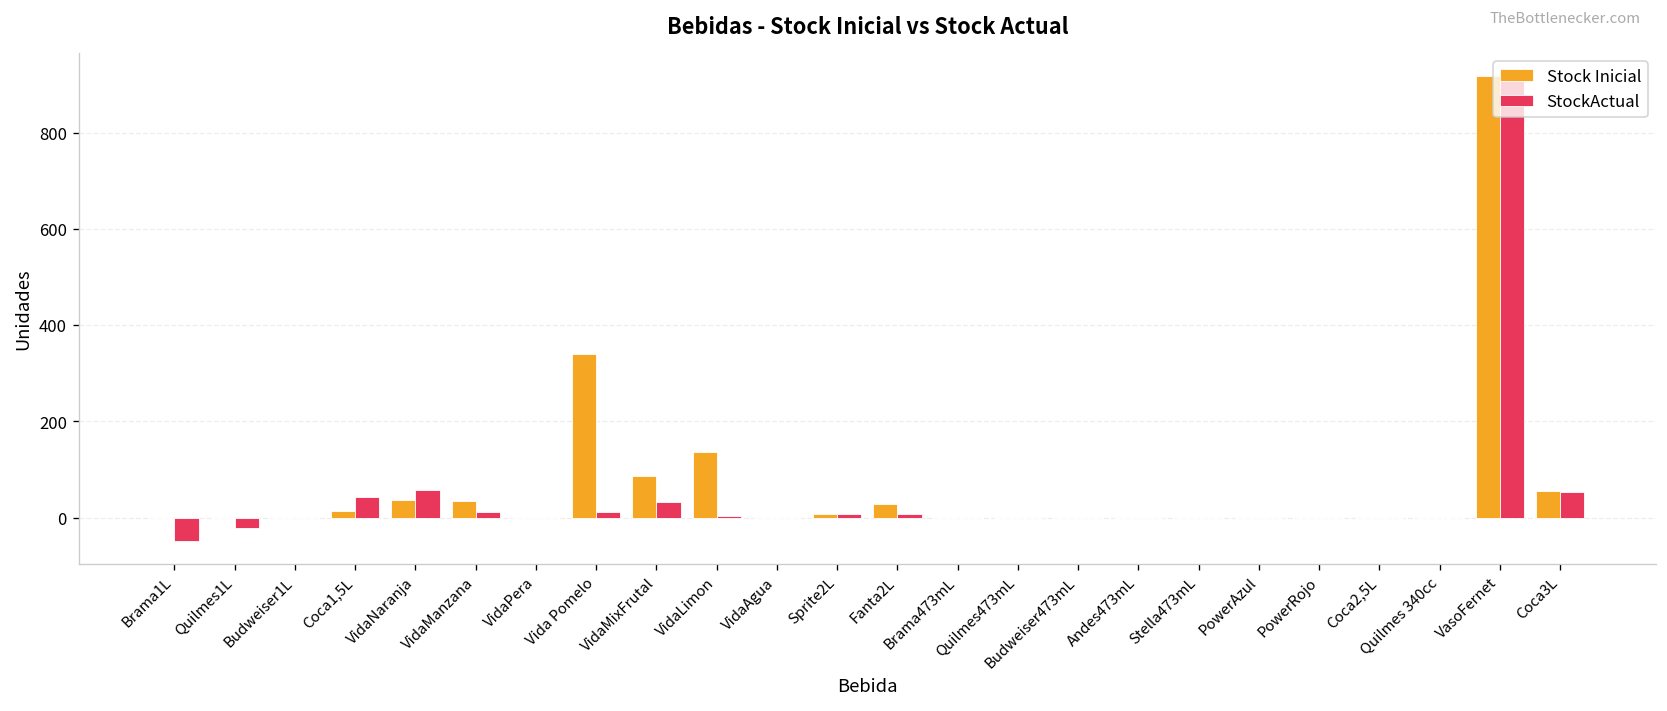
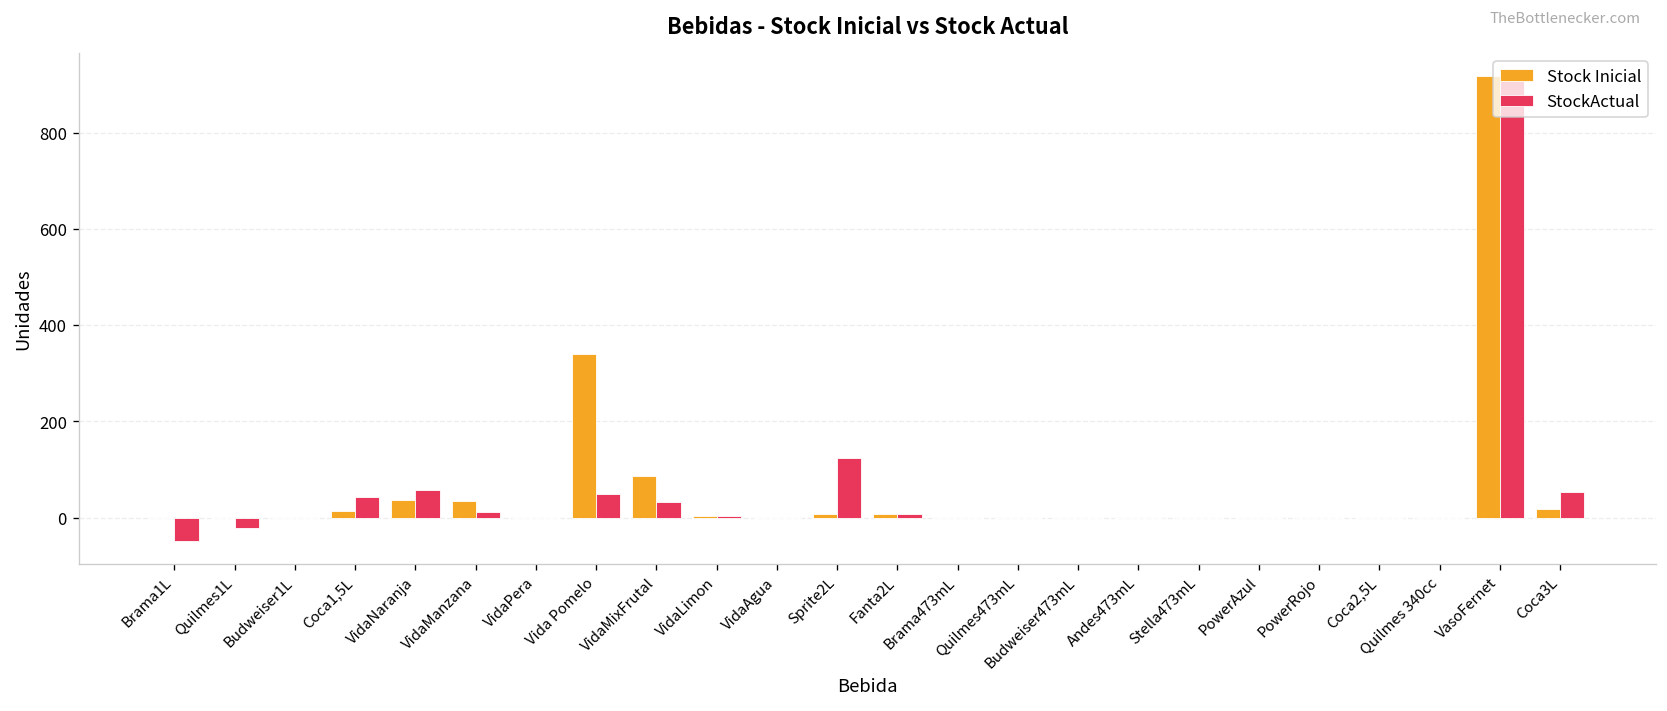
  {
    "Stock Inicial": {
      "Brama1L": 0,
      "Quilmes1L": 0,
      "Budweiser1L": 0,
      "Coca1,5L": 10,
      "VidaNaranja": 40,
      "VidaManzana": 30,
      "VidaPera": 0,
      "Vida Pomelo": 340,
      "VidaMixFrutal": 90,
-     "VidaLimon": 140,
+     "VidaLimon": 0,
      "VidaAgua": 0,
      "Sprite2L": 10,
-     "Fanta2L": 30,
+     "Fanta2L": 10,
      "Brama473mL": 0,
      "Quilmes473mL": 0,
      "Budweiser473mL": 0,
      "Andes473mL": 0,
      "Stella473mL": 0,
      "PowerAzul": 0,
      "PowerRojo": 0,
      "Coca2,5L": 0,
      "Quilmes 340cc": 0,
      "VasoFernet": 920,
-     "Coca3L": 60
+     "Coca3L": 20
    },
    "StockActual": {
      "Brama1L": -50,
      "Quilmes1L": -20,
      "Budweiser1L": 0,
      "Coca1,5L": 40,
      "VidaNaranja": 60,
      "VidaManzana": 10,
      "VidaPera": 0,
-     "Vida Pomelo": 10,
+     "Vida Pomelo": 50,
      "VidaMixFrutal": 30,
      "VidaAgua": 0,
-     "Sprite2L": 10,
+     "Sprite2L": 120,
      "Fanta2L": 10,
      "Brama473mL": 0,
      "Quilmes473mL": 0,
      "Budweiser473mL": 0,
      "Andes473mL": 0,
      "Stella473mL": 0,
      "PowerAzul": 0,
      "PowerRojo": 0,
      "Coca2,5L": 0,
      "Quilmes 340cc": 0,
      "Coca3L": 50
    }
  }
